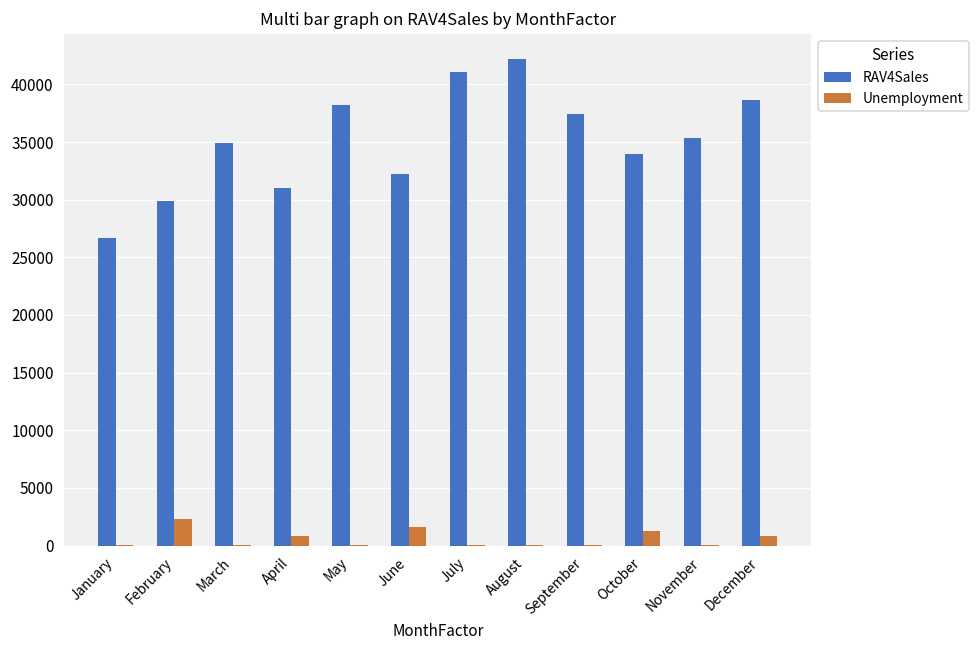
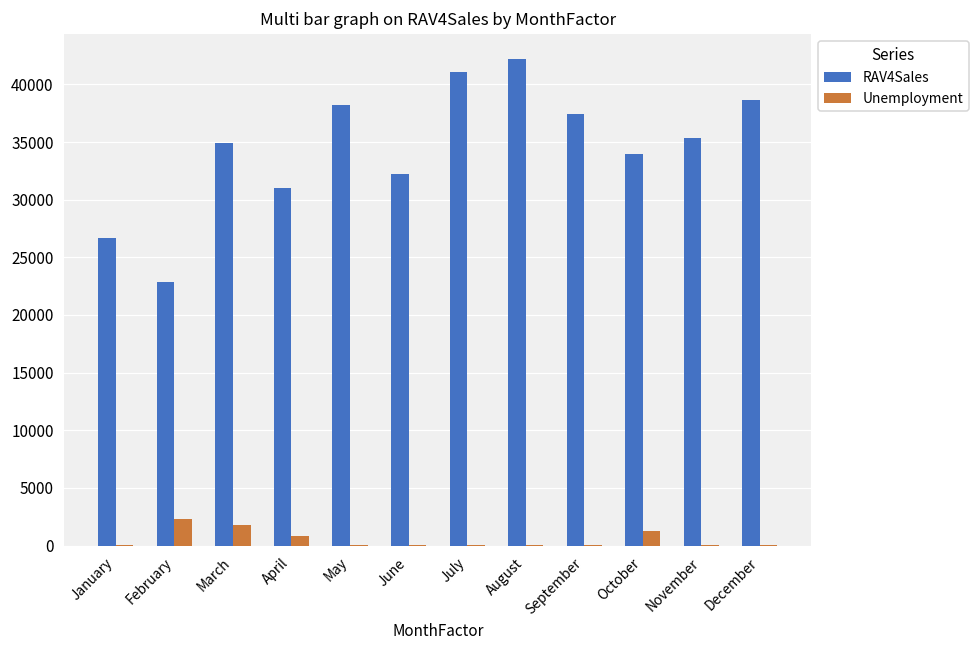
  {
    "RAV4Sales": {
      "January": 26700,
-     "February": 29900,
+     "February": 22900,
      "March": 34900,
      "April": 31000,
      "May": 38200,
      "June": 32200,
      "July": 41100,
      "August": 42200,
      "September": 37400,
      "October": 34000,
      "November": 35400,
      "December": 38700
    },
    "Unemployment": {
      "February": 2300,
-     "March": 0,
+     "March": 1700,
      "April": 800,
-     "June": 1600,
+     "June": 0,
      "October": 1300,
-     "December": 900
+     "December": 0
    }
  }
